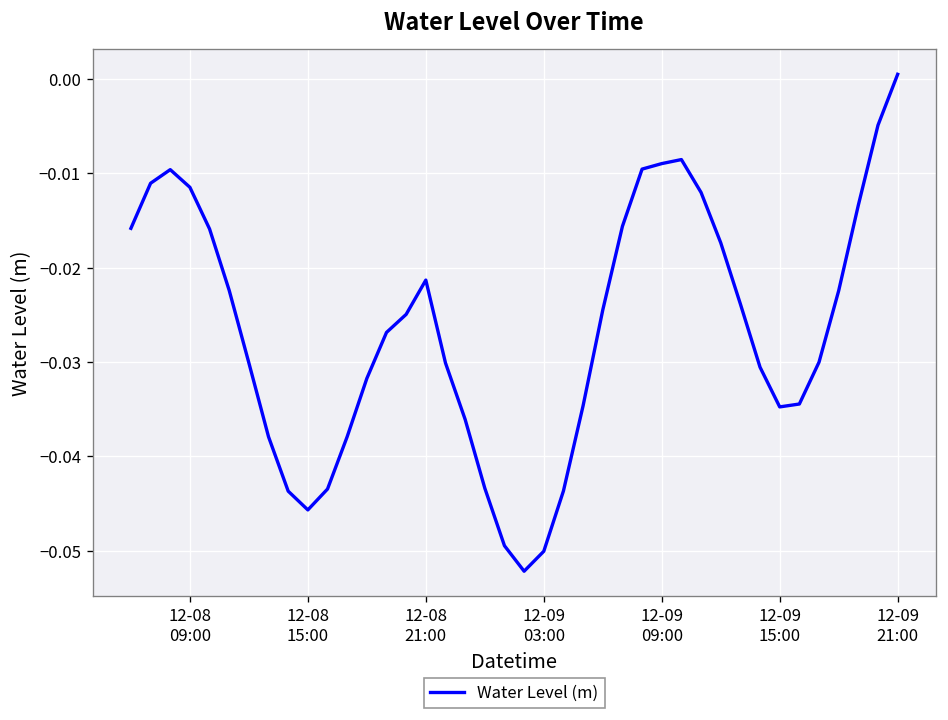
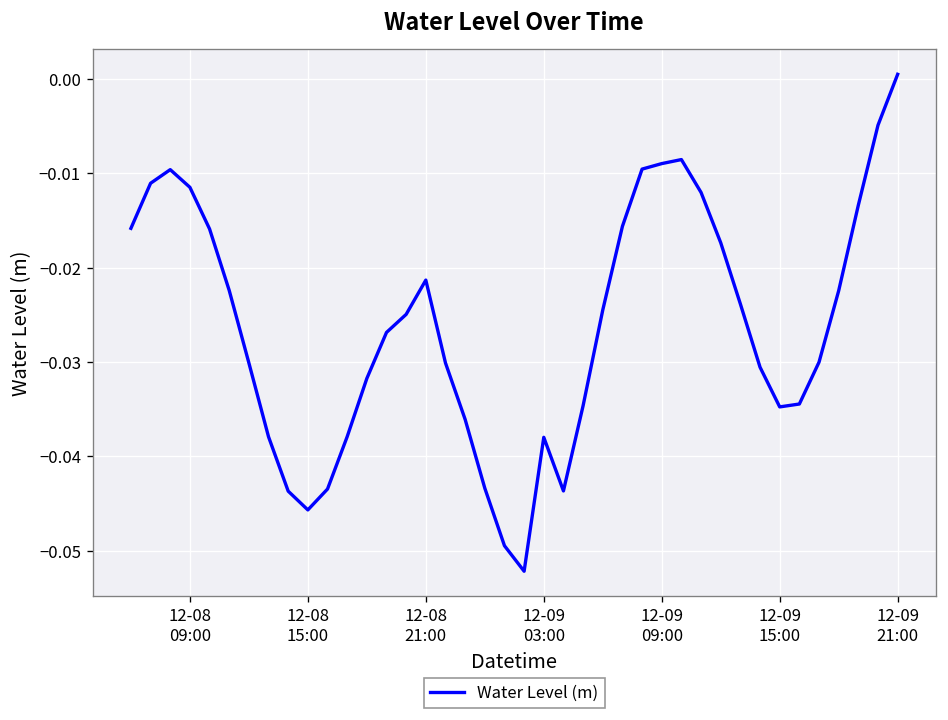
  {
    "12-08 09:00": -0.012,
    "12-08 15:00": -0.046,
    "12-08 21:00": -0.021,
-   "12-09 03:00": -0.050,
+   "12-09 03:00": -0.038,
    "12-09 09:00": -0.009,
    "12-09 15:00": -0.035,
    "12-09 21:00": 0.000
  }
